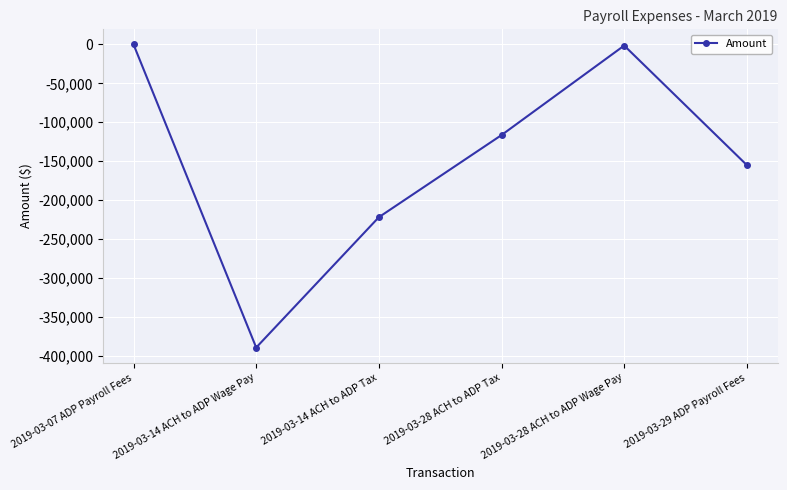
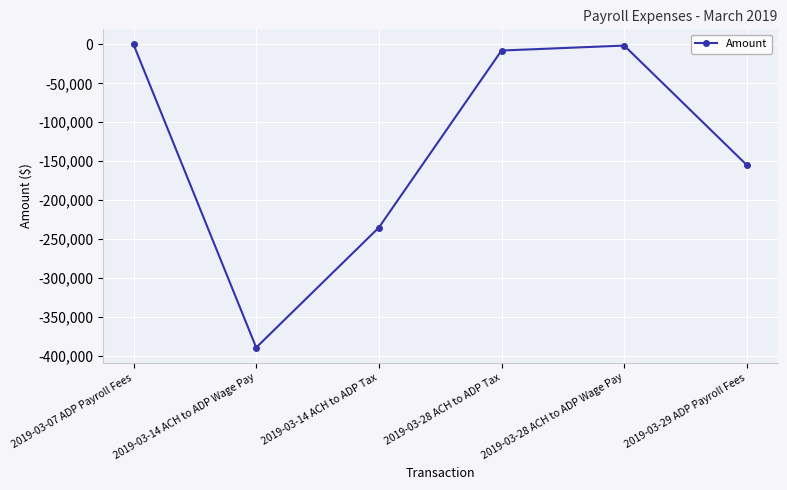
  {
    "2019-03-07 ADP Payroll Fees": "0",
    "2019-03-14 ACH to ADP Wage Pay": "-390,000",
-   "2019-03-14 ACH to ADP Tax": "-220,000",
-   "2019-03-28 ACH to ADP Tax": "-120,000",
+   "2019-03-14 ACH to ADP Tax": "-240,000",
+   "2019-03-28 ACH to ADP Tax": "-10,000",
    "2019-03-28 ACH to ADP Wage Pay": "0",
    "2019-03-29 ADP Payroll Fees": "-160,000"
  }
